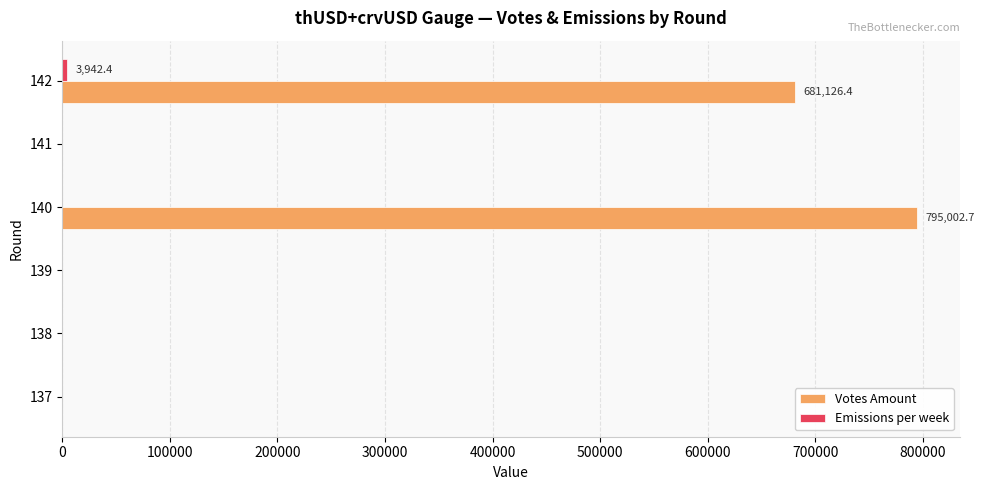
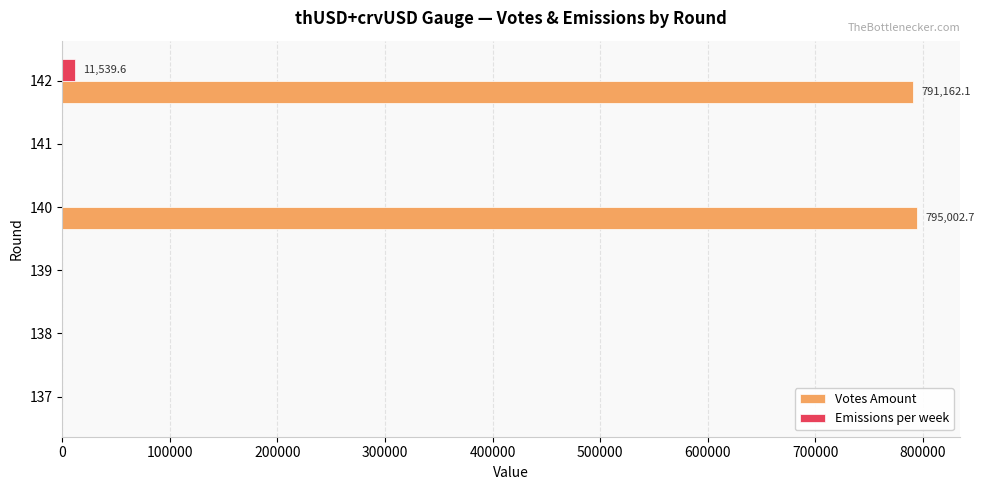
  {
    "Votes Amount": {
-     "142": "681,126.4",
+     "142": "791,162.1",
      "140": "795,002.7"
    },
    "Emissions per week": {
-     "142": "3,942.4"
+     "142": "11,539.6"
    }
  }
